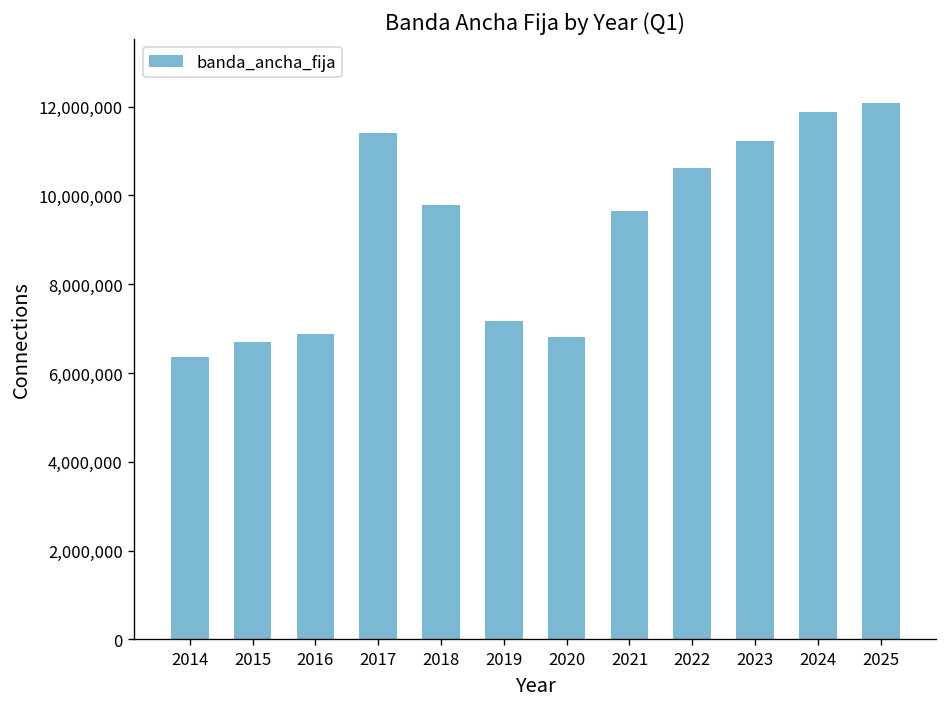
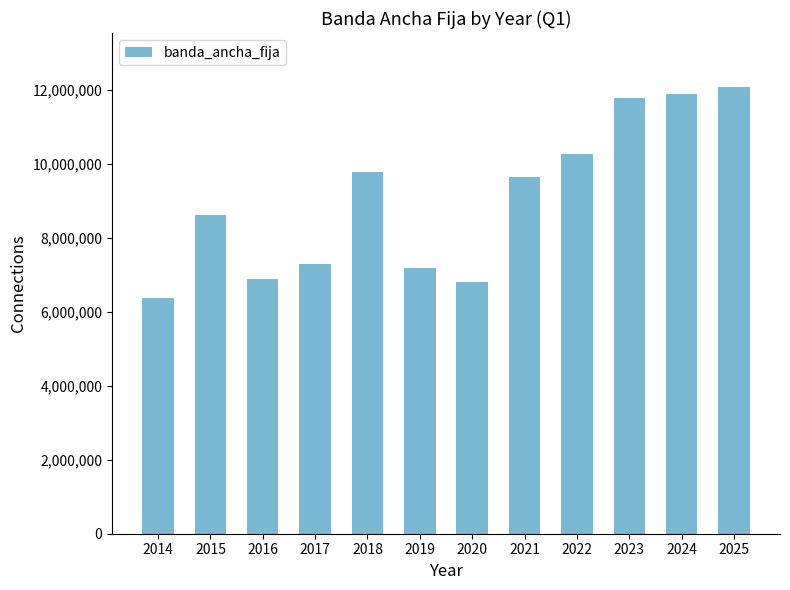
  {
    "2014": "6,400,000",
-   "2015": "6,700,000",
+   "2015": "8,600,000",
    "2016": "6,900,000",
-   "2017": "11,400,000",
+   "2017": "7,300,000",
    "2018": "9,800,000",
    "2019": "7,200,000",
    "2020": "6,800,000",
    "2021": "9,600,000",
-   "2022": "10,600,000",
-   "2023": "11,200,000",
+   "2022": "10,300,000",
+   "2023": "11,800,000",
    "2024": "11,900,000",
    "2025": "12,100,000"
  }
